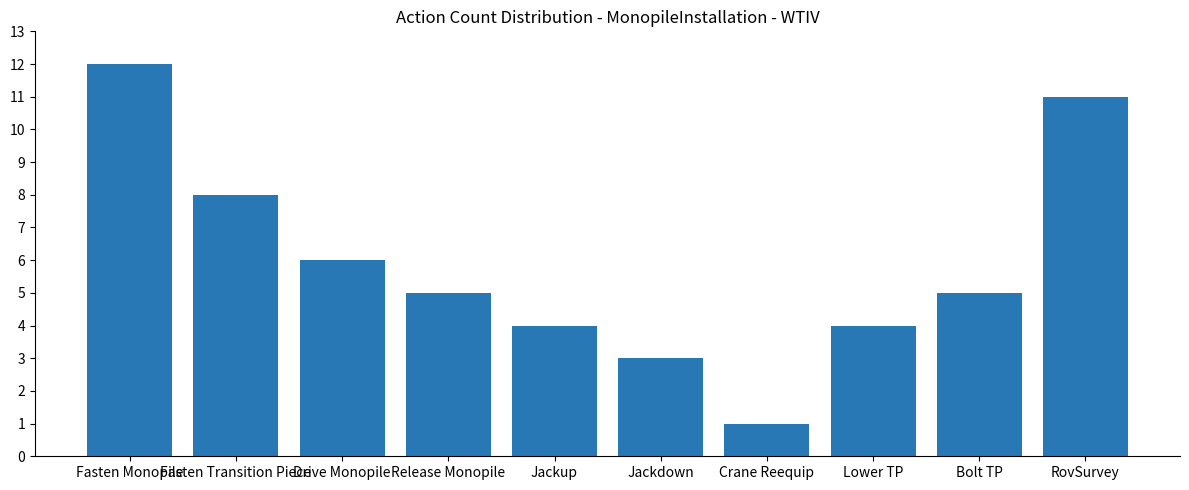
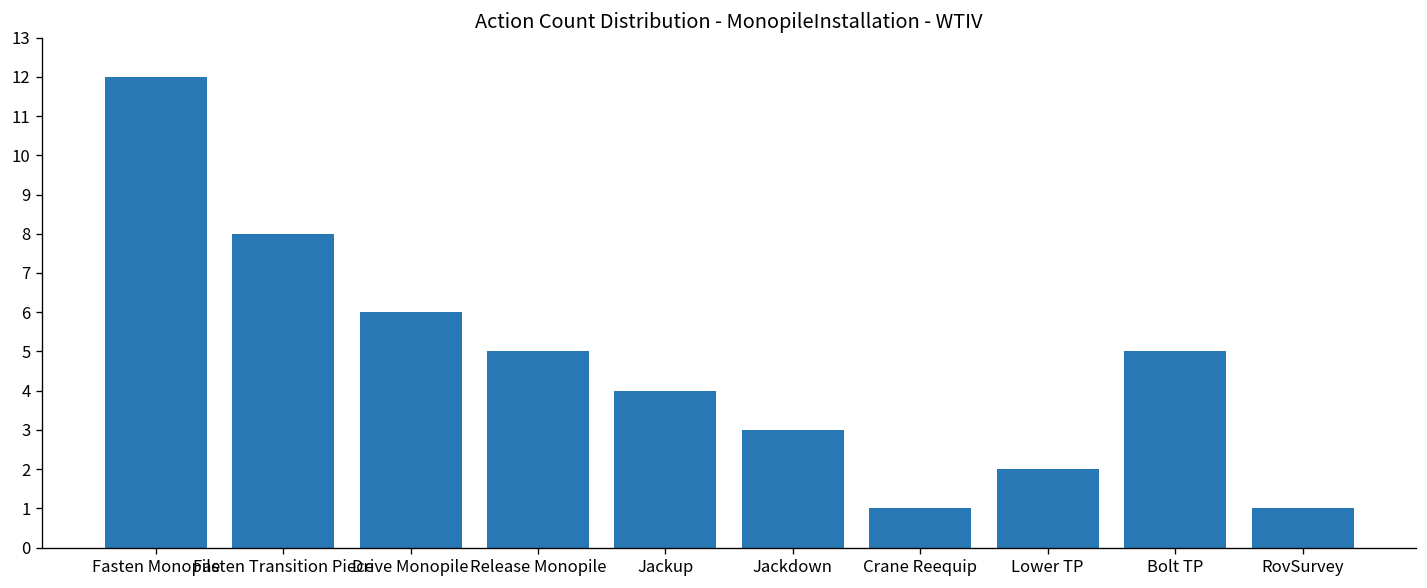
  {
    "Release Monopile": 5,
    "Jackup": 4,
    "Jackdown": 3,
    "Crane Reequip": 1,
-   "Lower TP": 4,
+   "Lower TP": 2,
    "Bolt TP": 5,
-   "RovSurvey": 11
+   "RovSurvey": 1
  }
